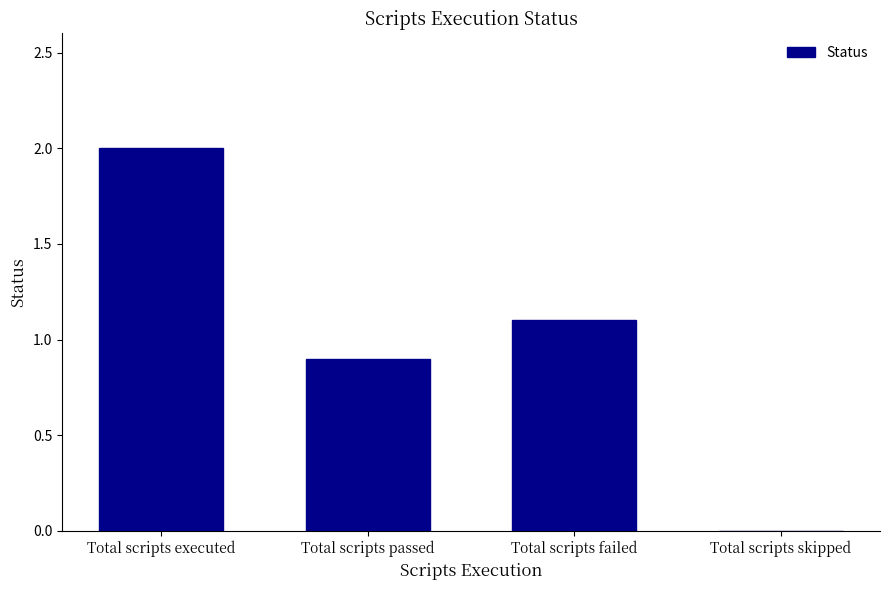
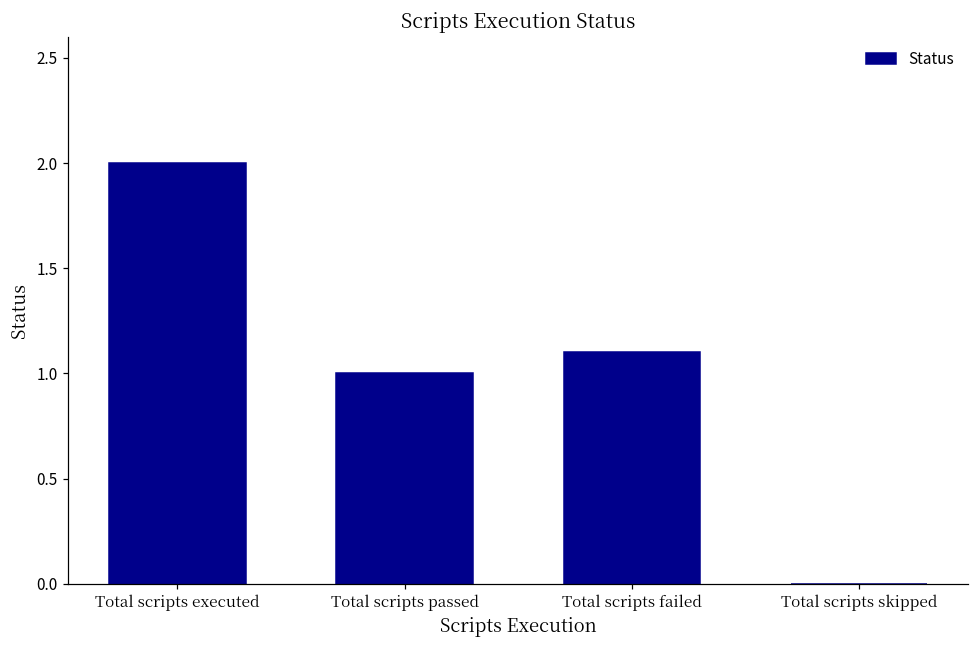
  {
    "Total scripts executed": 2.0,
-   "Total scripts passed": 0.9,
+   "Total scripts passed": 1.0,
    "Total scripts failed": 1.1,
    "Total scripts skipped": 0.0
  }
